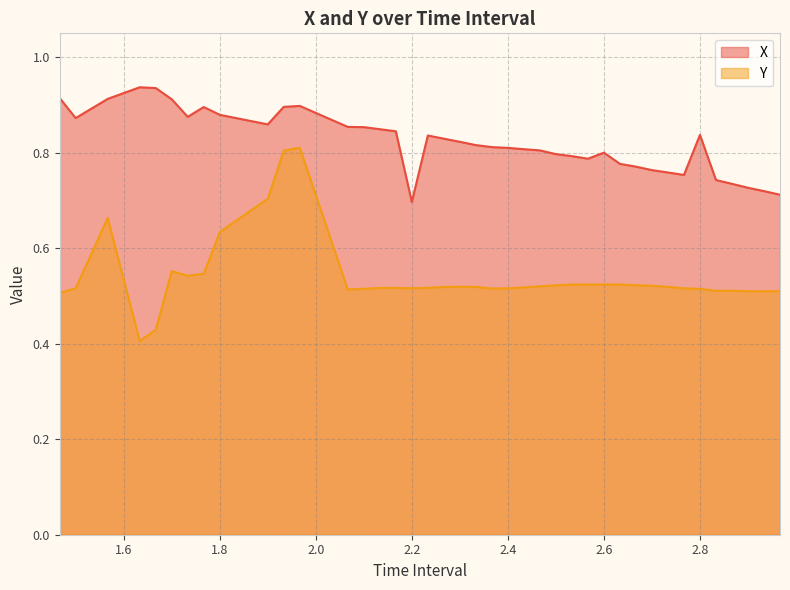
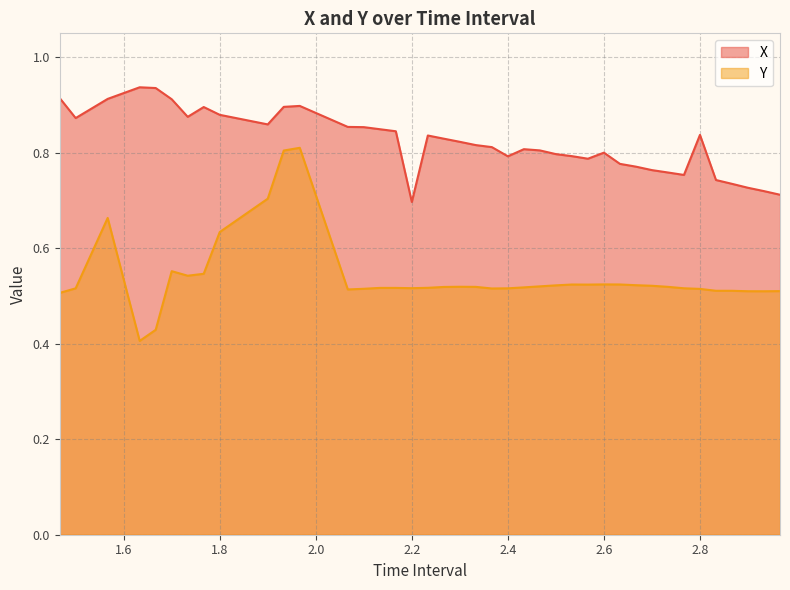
  {
    "X": {
      "1.8": 0.88,
      "2.2": 0.70,
-     "2.4": 0.81,
+     "2.4": 0.79,
      "2.6": 0.80,
      "2.8": 0.84
    },
    "Y": {
      "1.8": 0.63,
      "2.2": 0.52,
      "2.4": 0.52,
      "2.6": 0.52,
      "2.8": 0.51
    }
  }
